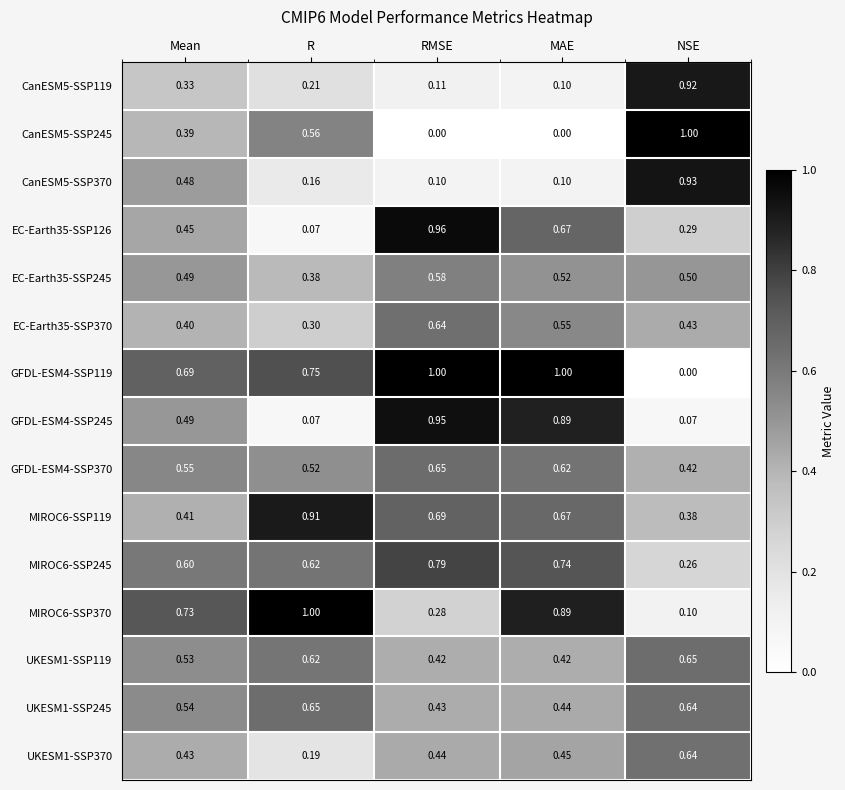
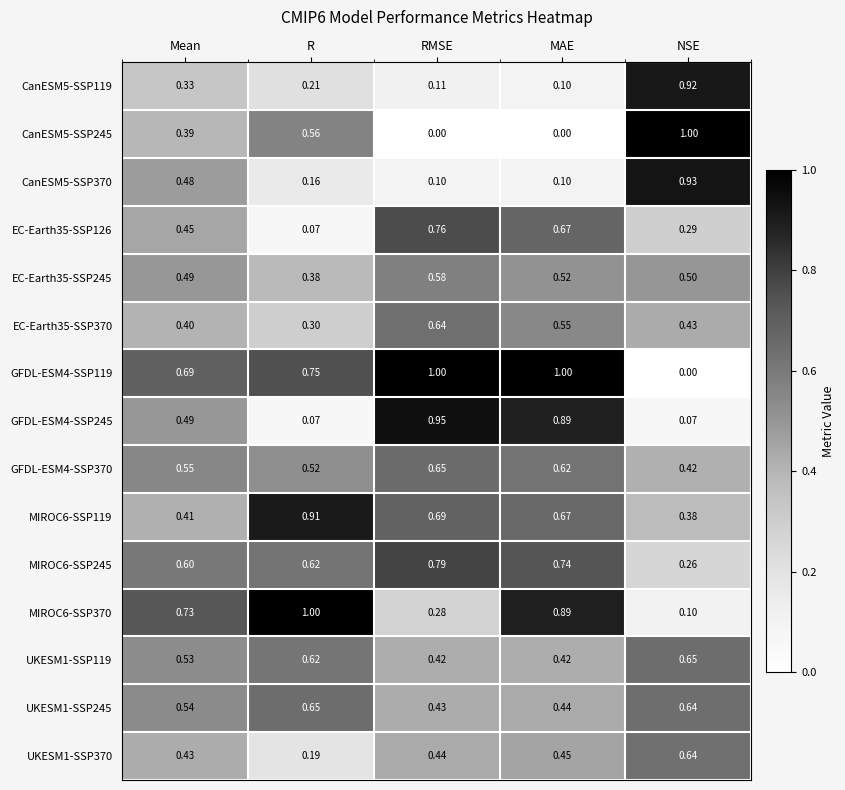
  {
    "CanESM5-SSP119": {
      "Mean": 0.33,
      "R": 0.21,
      "RMSE": 0.11,
      "MAE": 0.10,
      "NSE": 0.92
    },
    "CanESM5-SSP245": {
      "Mean": 0.39,
      "R": 0.56,
      "RMSE": 0.00,
      "MAE": 0.00,
      "NSE": 1.00
    },
    "CanESM5-SSP370": {
      "Mean": 0.48,
      "R": 0.16,
      "RMSE": 0.10,
      "MAE": 0.10,
      "NSE": 0.93
    },
    "EC-Earth35-SSP126": {
      "Mean": 0.45,
      "R": 0.07,
-     "RMSE": 0.96,
+     "RMSE": 0.76,
      "MAE": 0.67,
      "NSE": 0.29
    },
    "EC-Earth35-SSP245": {
      "Mean": 0.49,
      "R": 0.38,
      "RMSE": 0.58,
      "MAE": 0.52,
      "NSE": 0.50
    },
    "EC-Earth35-SSP370": {
      "Mean": 0.40,
      "R": 0.30,
      "RMSE": 0.64,
      "MAE": 0.55,
      "NSE": 0.43
    },
    "GFDL-ESM4-SSP119": {
      "Mean": 0.69,
      "R": 0.75,
      "RMSE": 1.00,
      "MAE": 1.00,
      "NSE": 0.00
    },
    "GFDL-ESM4-SSP245": {
      "Mean": 0.49,
      "R": 0.07,
      "RMSE": 0.95,
      "MAE": 0.89,
      "NSE": 0.07
    },
    "GFDL-ESM4-SSP370": {
      "Mean": 0.55,
      "R": 0.52,
      "RMSE": 0.65,
      "MAE": 0.62,
      "NSE": 0.42
    },
    "MIROC6-SSP119": {
      "Mean": 0.41,
      "R": 0.91,
      "RMSE": 0.69,
      "MAE": 0.67,
      "NSE": 0.38
    },
    "MIROC6-SSP245": {
      "Mean": 0.60,
      "R": 0.62,
      "RMSE": 0.79,
      "MAE": 0.74,
      "NSE": 0.26
    },
    "MIROC6-SSP370": {
      "Mean": 0.73,
      "R": 1.00,
      "RMSE": 0.28,
      "MAE": 0.89,
      "NSE": 0.10
    },
    "UKESM1-SSP119": {
      "Mean": 0.53,
      "R": 0.62,
      "RMSE": 0.42,
      "MAE": 0.42,
      "NSE": 0.65
    },
    "UKESM1-SSP245": {
      "Mean": 0.54,
      "R": 0.65,
      "RMSE": 0.43,
      "MAE": 0.44,
      "NSE": 0.64
    },
    "UKESM1-SSP370": {
      "Mean": 0.43,
      "R": 0.19,
      "RMSE": 0.44,
      "MAE": 0.45,
      "NSE": 0.64
    }
  }
